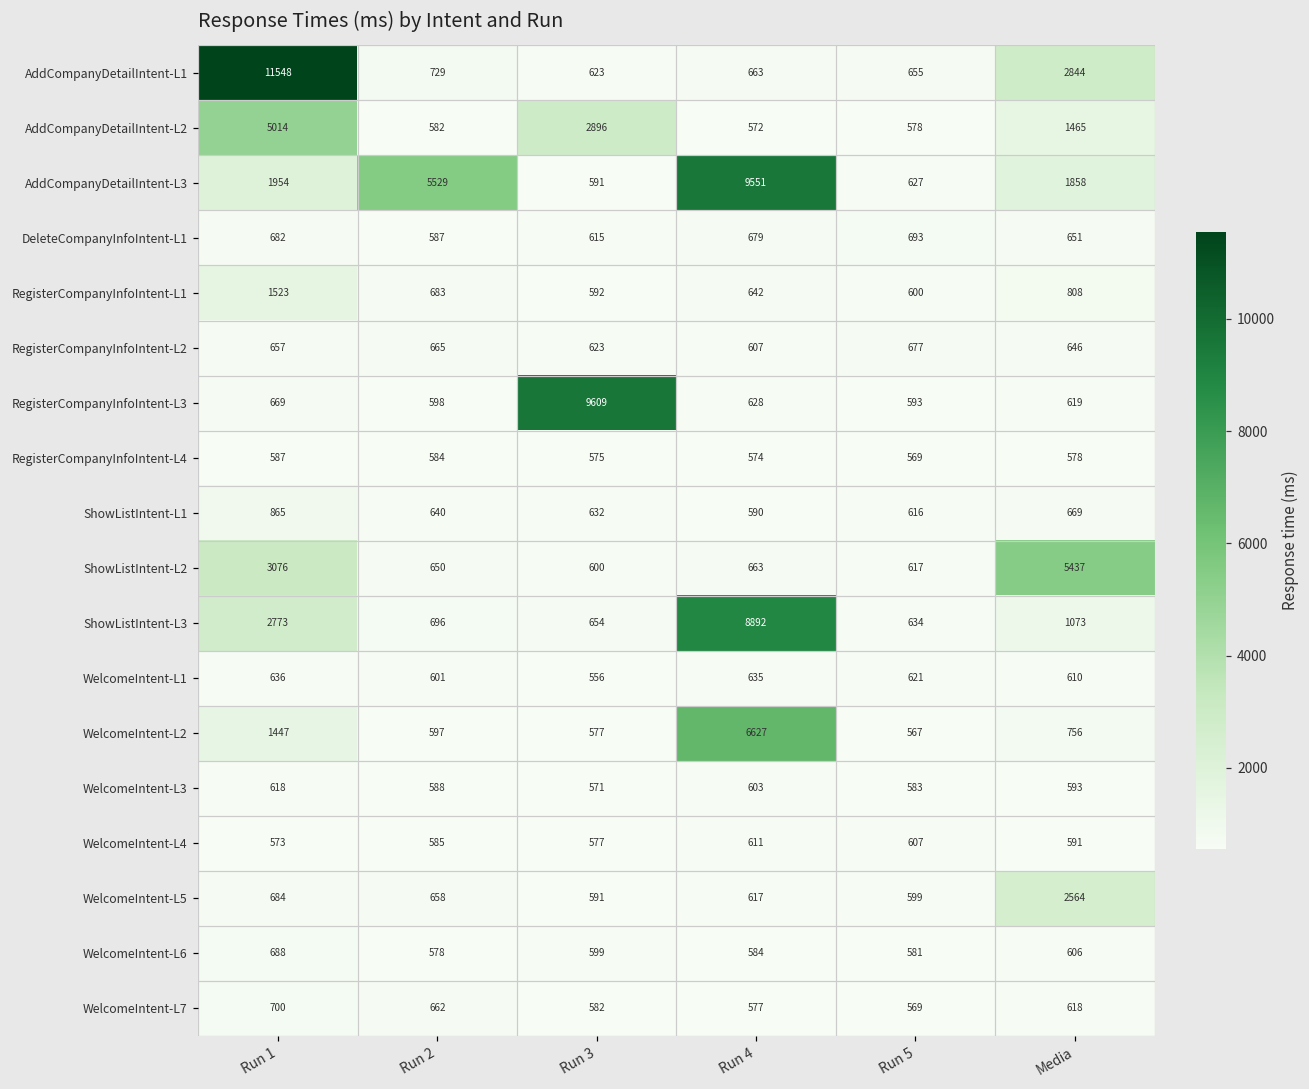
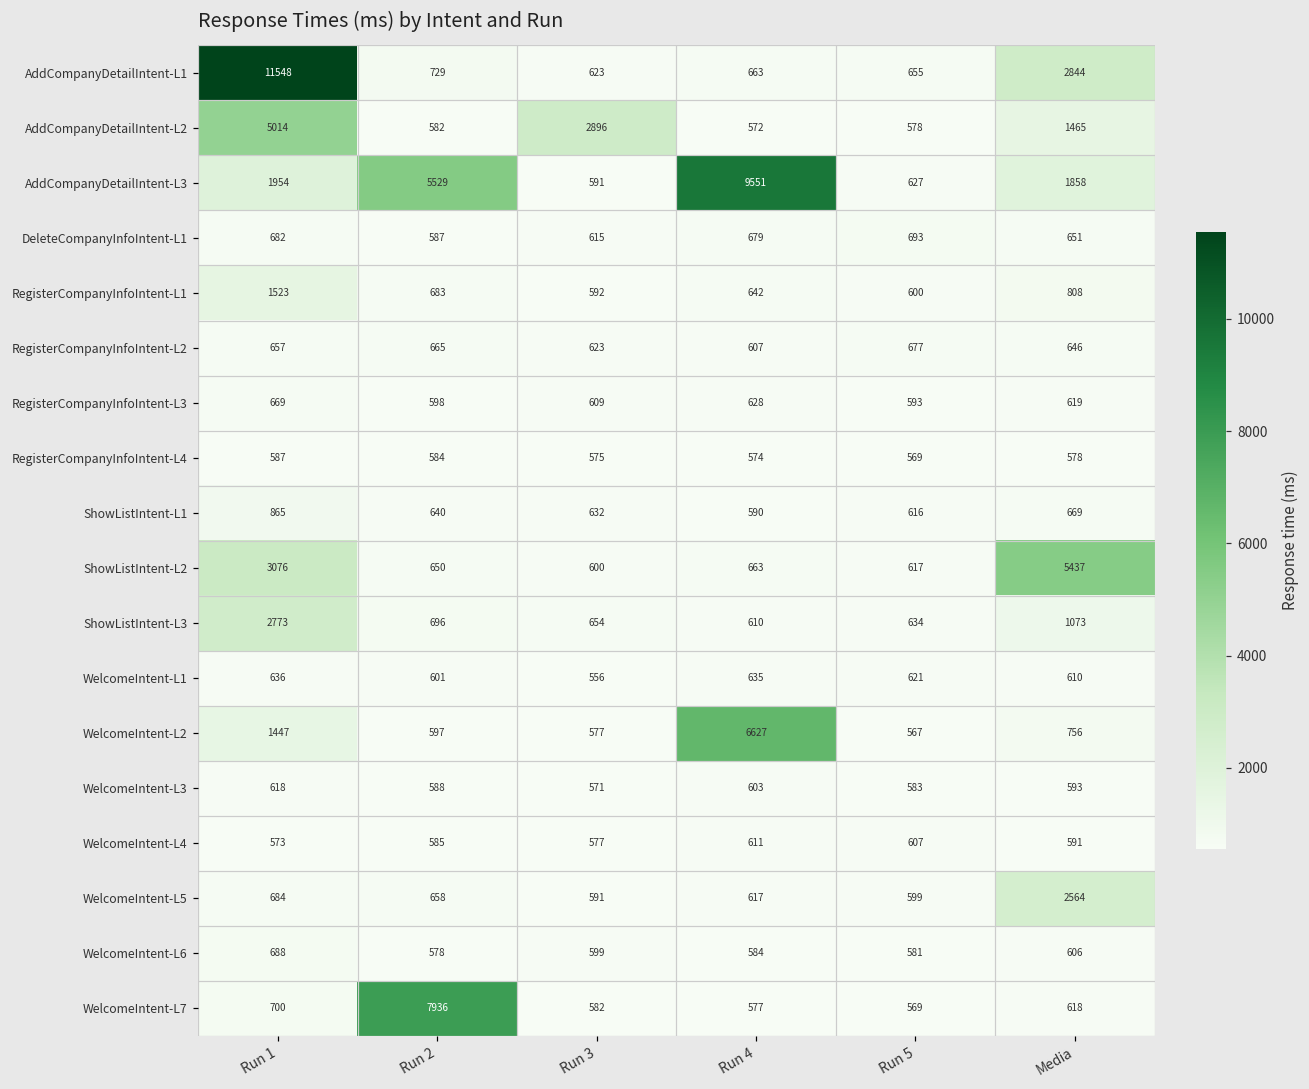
  {
    "AddCompanyDetailIntent-L1": {
      "Run 1": 11548,
      "Run 2": 729,
      "Run 3": 623,
      "Run 4": 663,
      "Run 5": 655,
      "Media": 2844
    },
    "AddCompanyDetailIntent-L2": {
      "Run 1": 5014,
      "Run 2": 582,
      "Run 3": 2896,
      "Run 4": 572,
      "Run 5": 578,
      "Media": 1465
    },
    "AddCompanyDetailIntent-L3": {
      "Run 1": 1954,
      "Run 2": 5529,
      "Run 3": 591,
      "Run 4": 9551,
      "Run 5": 627,
      "Media": 1858
    },
    "DeleteCompanyInfoIntent-L1": {
      "Run 1": 682,
      "Run 2": 587,
      "Run 3": 615,
      "Run 4": 679,
      "Run 5": 693,
      "Media": 651
    },
    "RegisterCompanyInfoIntent-L1": {
      "Run 1": 1523,
      "Run 2": 683,
      "Run 3": 592,
      "Run 4": 642,
      "Run 5": 600,
      "Media": 808
    },
    "RegisterCompanyInfoIntent-L2": {
      "Run 1": 657,
      "Run 2": 665,
      "Run 3": 623,
      "Run 4": 607,
      "Run 5": 677,
      "Media": 646
    },
    "RegisterCompanyInfoIntent-L3": {
      "Run 1": 669,
      "Run 2": 598,
-     "Run 3": 9609,
+     "Run 3": 609,
      "Run 4": 628,
      "Run 5": 593,
      "Media": 619
    },
    "RegisterCompanyInfoIntent-L4": {
      "Run 1": 587,
      "Run 2": 584,
      "Run 3": 575,
      "Run 4": 574,
      "Run 5": 569,
      "Media": 578
    },
    "ShowListIntent-L1": {
      "Run 1": 865,
      "Run 2": 640,
      "Run 3": 632,
      "Run 4": 590,
      "Run 5": 616,
      "Media": 669
    },
    "ShowListIntent-L2": {
      "Run 1": 3076,
      "Run 2": 650,
      "Run 3": 600,
      "Run 4": 663,
      "Run 5": 617,
      "Media": 5437
    },
    "ShowListIntent-L3": {
      "Run 1": 2773,
      "Run 2": 696,
      "Run 3": 654,
-     "Run 4": 8892,
+     "Run 4": 610,
      "Run 5": 634,
      "Media": 1073
    },
    "WelcomeIntent-L1": {
      "Run 1": 636,
      "Run 2": 601,
      "Run 3": 556,
      "Run 4": 635,
      "Run 5": 621,
      "Media": 610
    },
    "WelcomeIntent-L2": {
      "Run 1": 1447,
      "Run 2": 597,
      "Run 3": 577,
      "Run 4": 6627,
      "Run 5": 567,
      "Media": 756
    },
    "WelcomeIntent-L3": {
      "Run 1": 618,
      "Run 2": 588,
      "Run 3": 571,
      "Run 4": 603,
      "Run 5": 583,
      "Media": 593
    },
    "WelcomeIntent-L4": {
      "Run 1": 573,
      "Run 2": 585,
      "Run 3": 577,
      "Run 4": 611,
      "Run 5": 607,
      "Media": 591
    },
    "WelcomeIntent-L5": {
      "Run 1": 684,
      "Run 2": 658,
      "Run 3": 591,
      "Run 4": 617,
      "Run 5": 599,
      "Media": 2564
    },
    "WelcomeIntent-L6": {
      "Run 1": 688,
      "Run 2": 578,
      "Run 3": 599,
      "Run 4": 584,
      "Run 5": 581,
      "Media": 606
    },
    "WelcomeIntent-L7": {
      "Run 1": 700,
-     "Run 2": 662,
+     "Run 2": 7936,
      "Run 3": 582,
      "Run 4": 577,
      "Run 5": 569,
      "Media": 618
    }
  }
